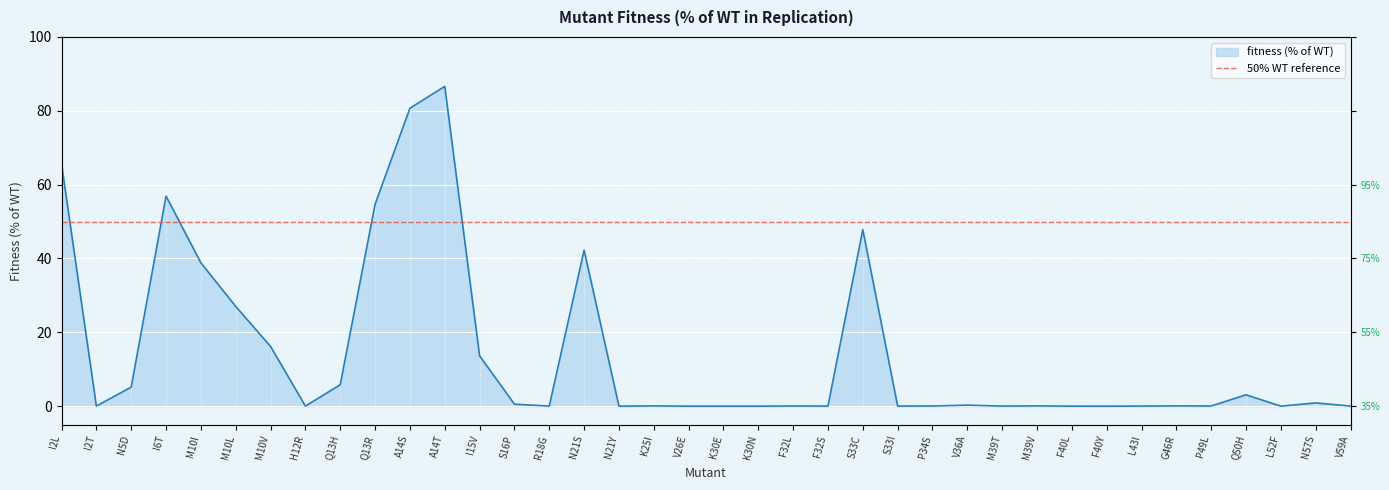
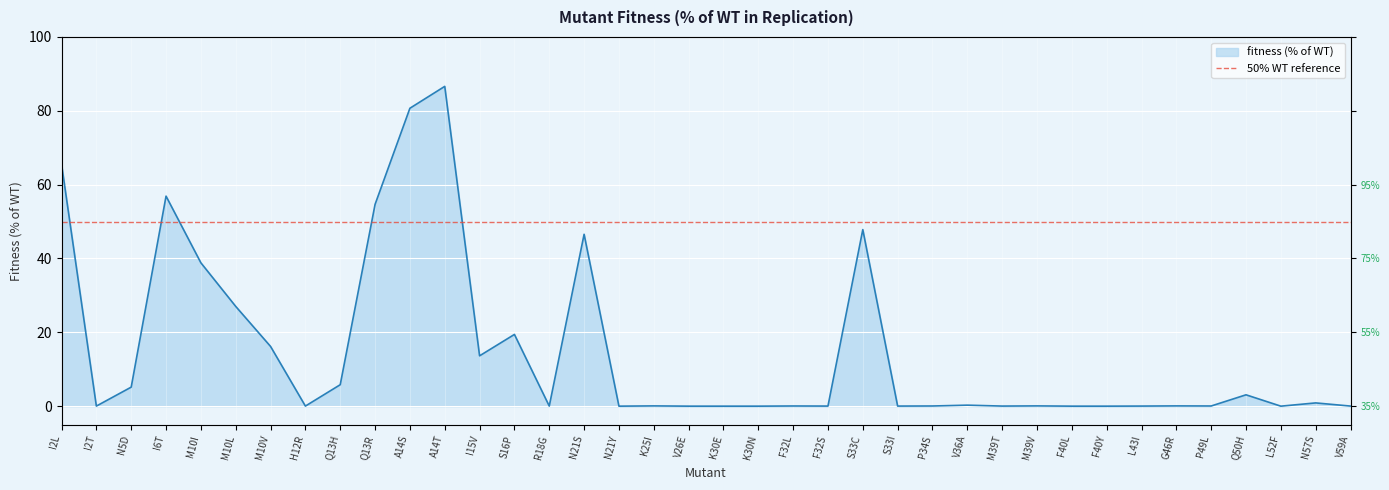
  {
    "I2L": 66,
    "I2T": 0,
    "N5D": 5,
    "I6T": 57,
    "M10I": 39,
    "M10L": 27,
    "M10V": 16,
    "H12R": 0,
    "Q13H": 6,
    "Q13R": 55,
    "A14S": 81,
    "A14T": 87,
    "I15V": 14,
-   "S16P": 1,
+   "S16P": 19,
    "R18G": 0,
-   "N21S": 42,
+   "N21S": 47,
    "N21Y": 0,
    "K25I": 0,
    "V26E": 0,
    "K30E": 0,
    "K30N": 0,
    "F32L": 0,
    "F32S": 0,
    "S33C": 48,
    "S33I": 0,
    "P34S": 0,
    "V36A": 0,
    "M39T": 0,
    "M39V": 0,
    "F40L": 0,
    "F40Y": 0,
    "L43I": 0,
    "G46R": 0,
    "P49L": 0,
    "Q50H": 3,
    "L52F": 0,
    "N57S": 1,
    "V59A": 0
  }
